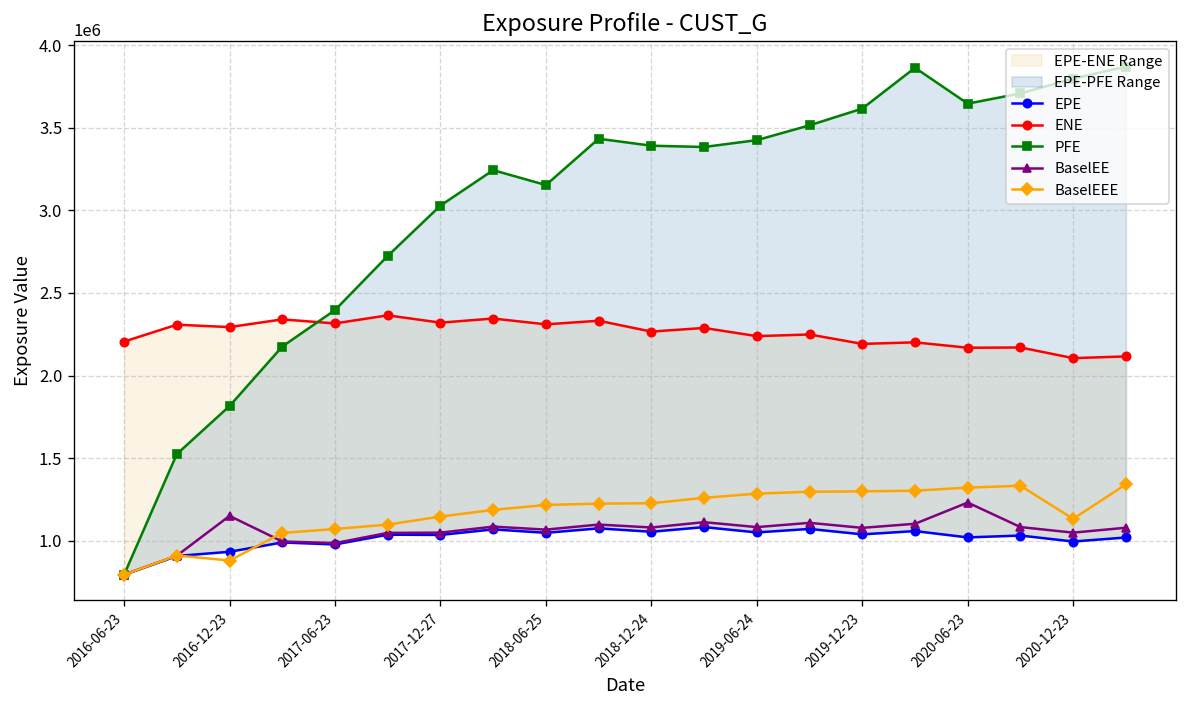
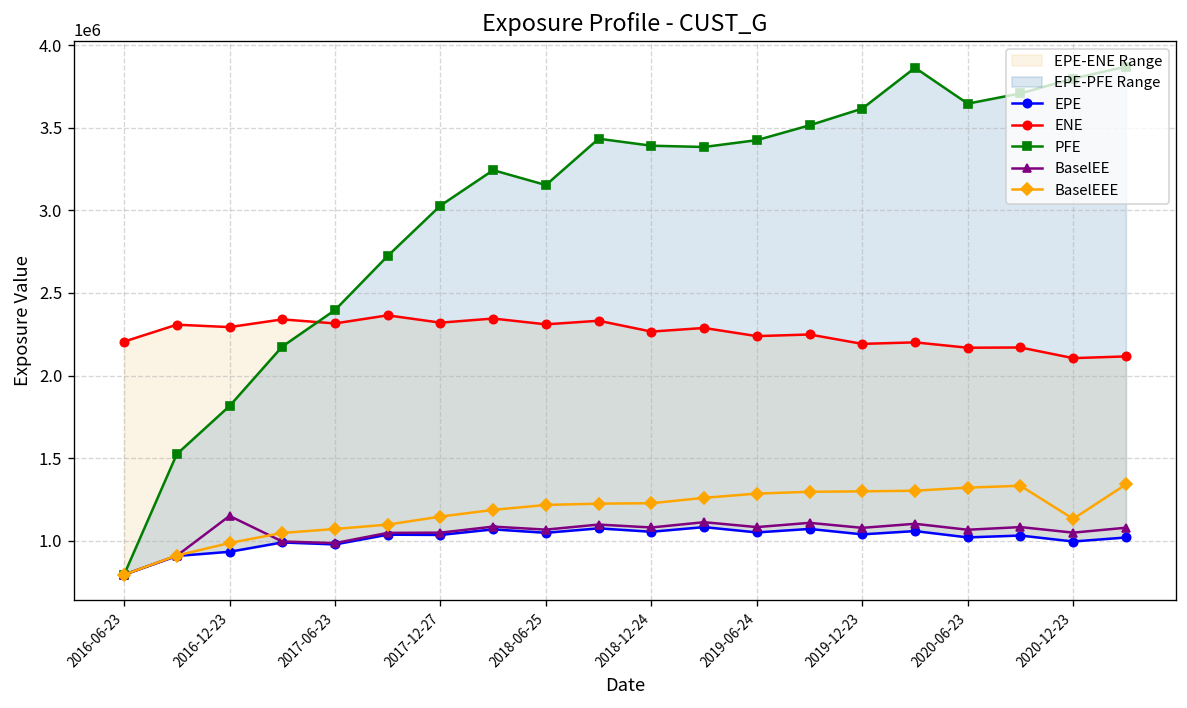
  {
    "EPE": {
      "2016-12-23": 930000,
      "2018-06-25": 1050000,
      "2018-12-24": 1050000,
      "2019-06-24": 1050000,
      "2019-12-23": 1040000,
      "2020-06-23": 1020000,
      "2020-12-23": 1000000
    },
    "BaselEE": {
      "2016-12-23": 1150000,
      "2018-06-25": 1070000,
      "2018-12-24": 1080000,
      "2019-06-24": 1080000,
      "2019-12-23": 1080000,
-     "2020-06-23": 1230000,
+     "2020-06-23": 1070000,
      "2020-12-23": 1050000
    },
    "BaselEEE": {
-     "2016-12-23": 880000,
+     "2016-12-23": 990000,
      "2017-06-23": 1070000,
      "2017-12-27": 1150000,
      "2018-06-25": 1220000,
      "2018-12-24": 1230000,
      "2019-06-24": 1290000,
      "2019-12-23": 1300000,
      "2020-06-23": 1320000,
      "2020-12-23": 1130000
    }
  }
